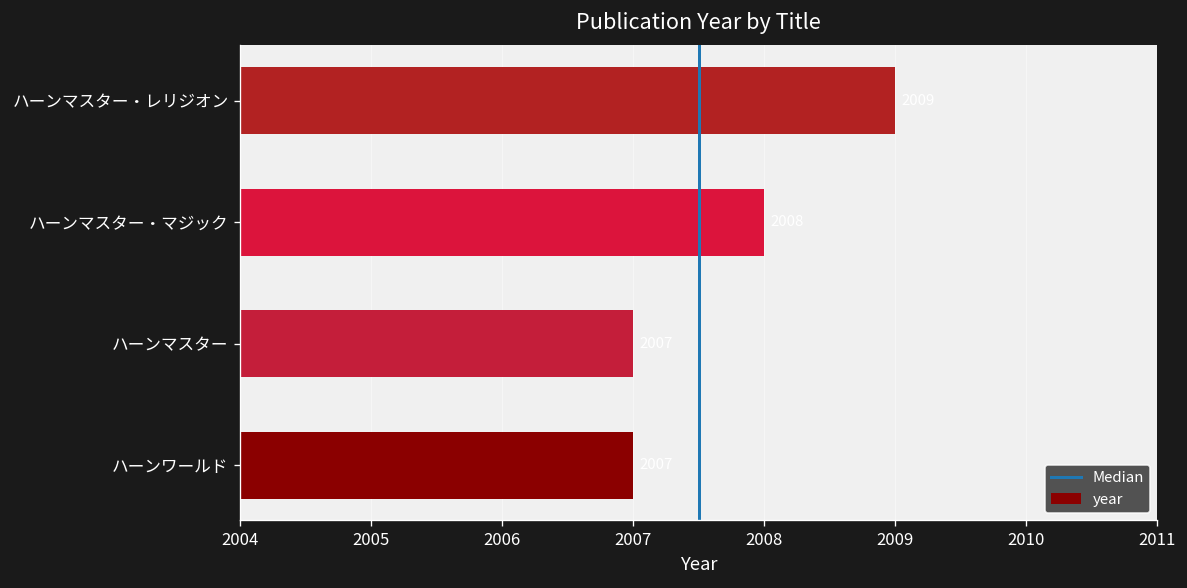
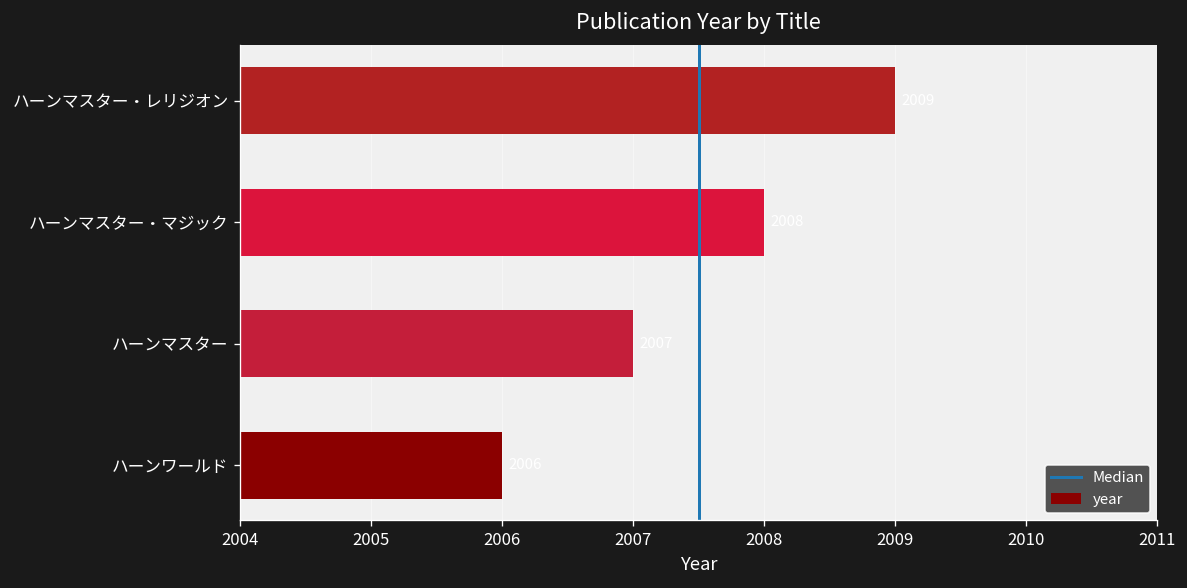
  {
    "ハーンマスター・レリジオン": 2009,
    "ハーンマスター・マジック": 2008,
    "ハーンマスター": 2007,
-   "ハーンワールド": 2007
+   "ハーンワールド": 2006
  }
